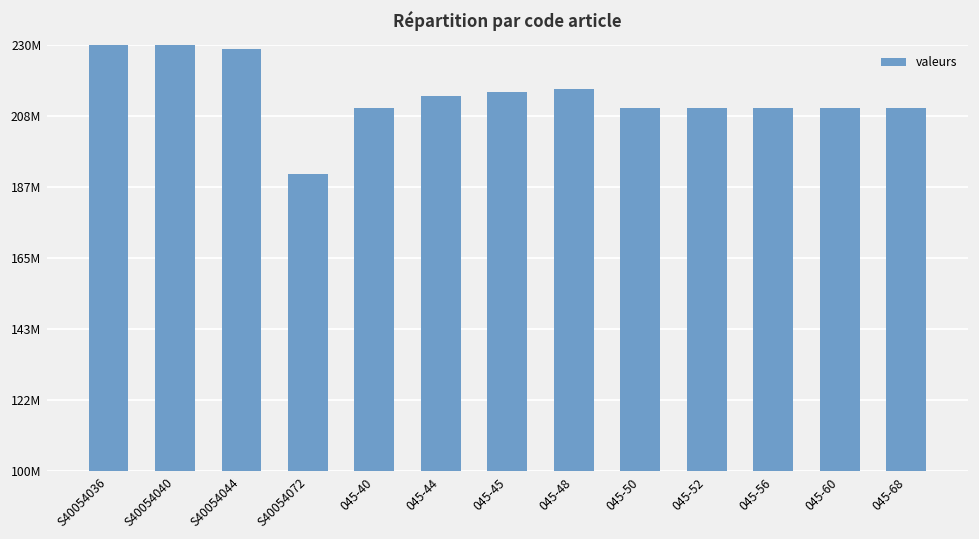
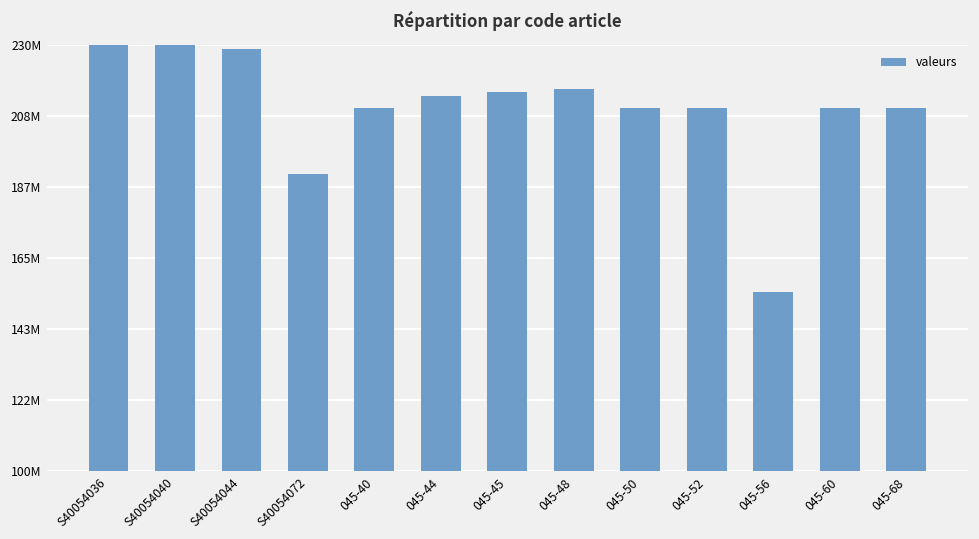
  {
    "S40054044": 229000000,
    "S40054072": 191000000,
    "045-40": 211000000,
    "045-44": 215000000,
    "045-45": 216000000,
    "045-48": 217000000,
    "045-50": 211000000,
    "045-52": 211000000,
-   "045-56": 211000000,
+   "045-56": 155000000,
    "045-60": 211000000,
    "045-68": 211000000
  }
